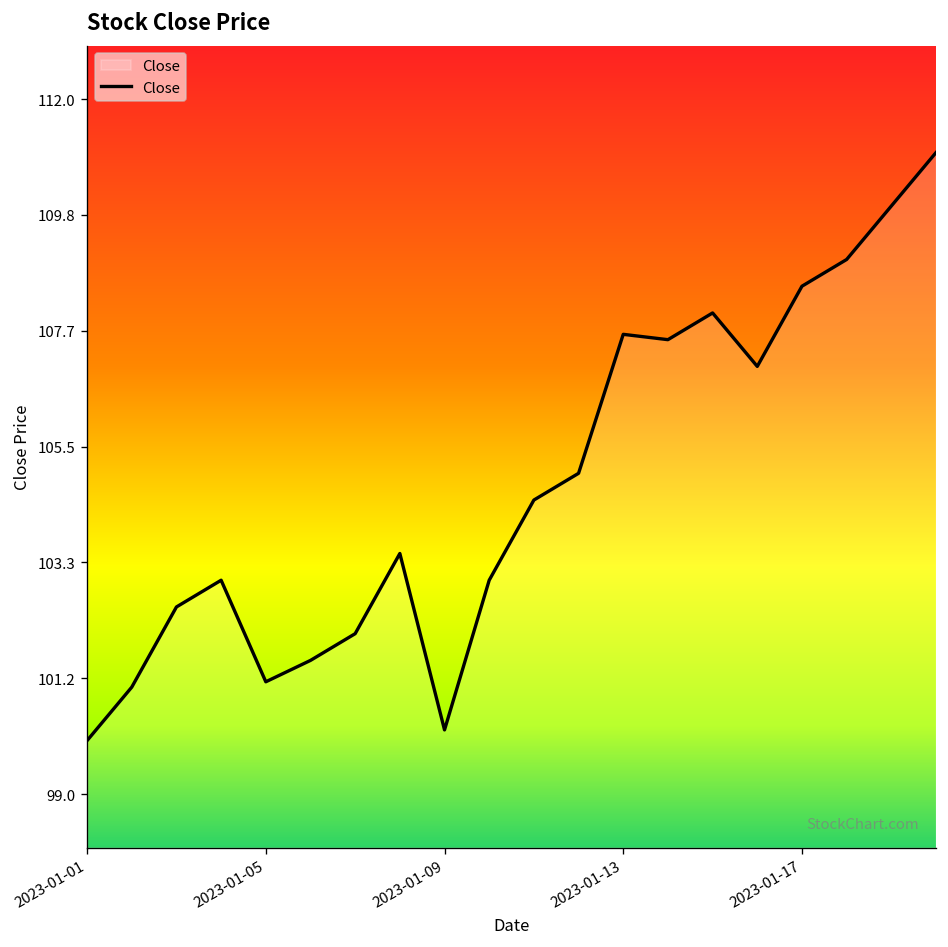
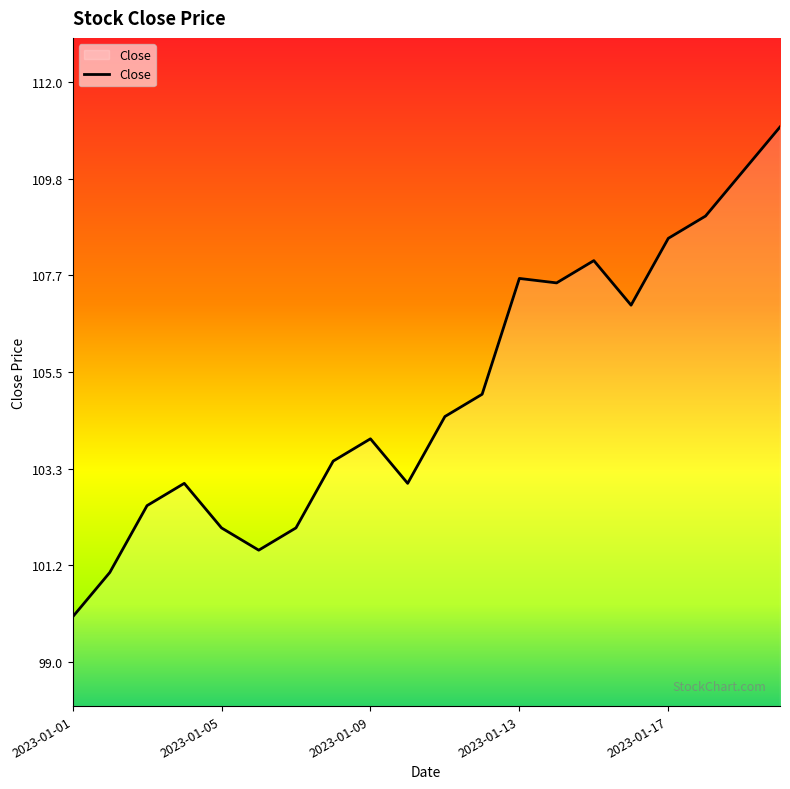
  {
    "2023-01-01": 100.0,
-   "2023-01-05": 101.1,
-   "2023-01-09": 100.2,
+   "2023-01-05": 102.0,
+   "2023-01-09": 104.0,
    "2023-01-13": 107.6,
    "2023-01-17": 108.5
  }
